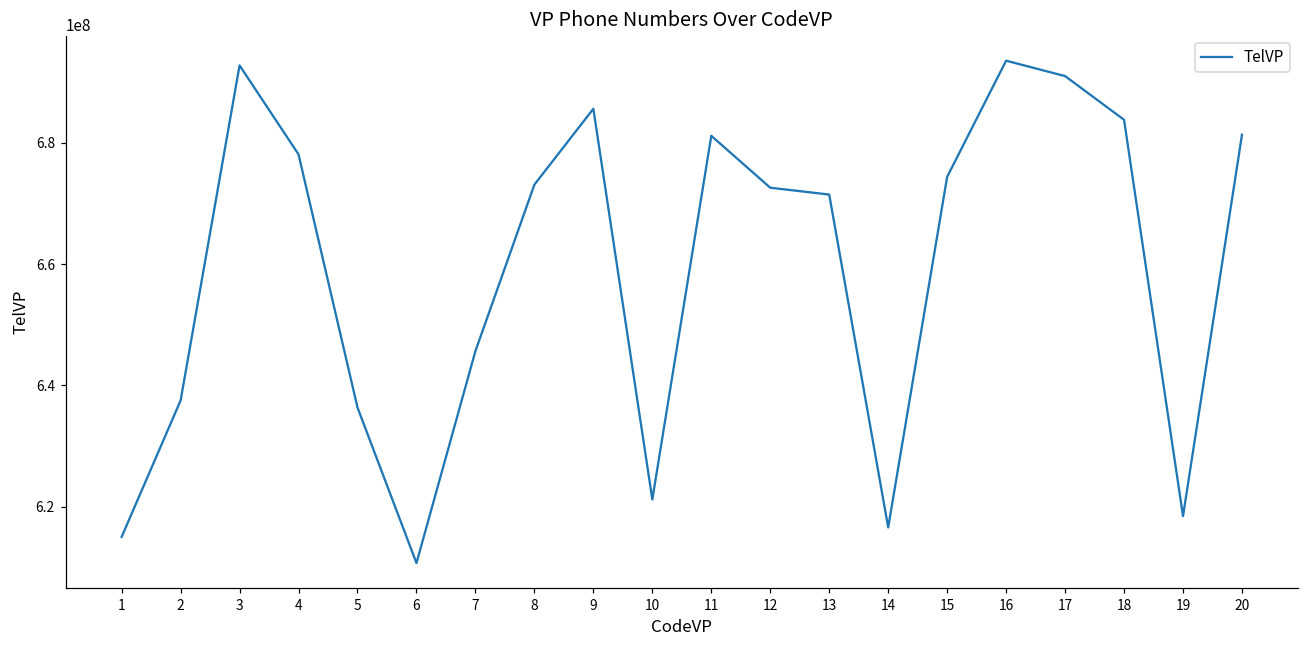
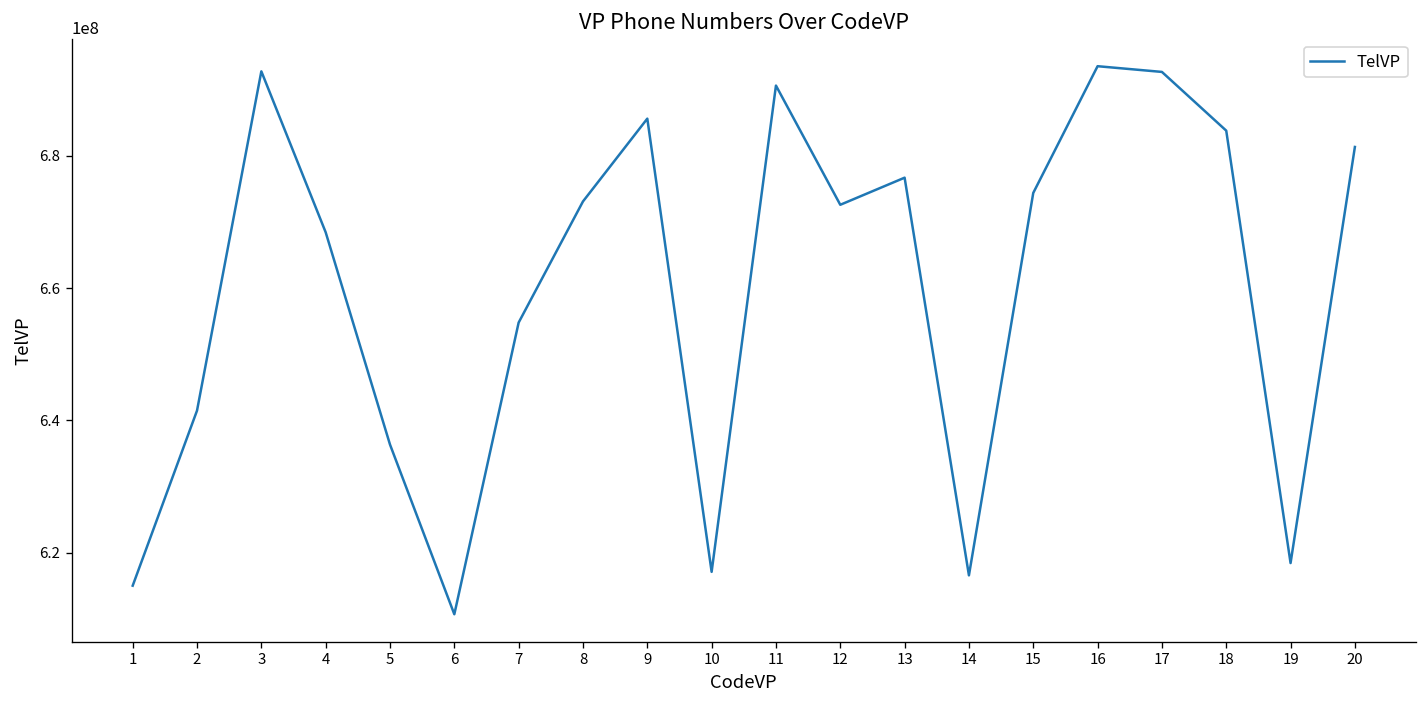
  {
    "1": 615000000,
-   "2": 637000000,
+   "2": 641000000,
    "3": 693000000,
-   "4": 678000000,
+   "4": 668000000,
    "5": 636000000,
    "6": 611000000,
-   "7": 646000000,
+   "7": 655000000,
    "8": 673000000,
    "9": 686000000,
-   "10": 621000000,
-   "11": 681000000,
+   "10": 617000000,
+   "11": 691000000,
    "12": 673000000,
-   "13": 671000000,
+   "13": 677000000,
    "14": 617000000,
    "15": 674000000,
    "16": 694000000,
-   "17": 691000000,
+   "17": 693000000,
    "18": 684000000,
    "19": 618000000,
    "20": 681000000
  }
